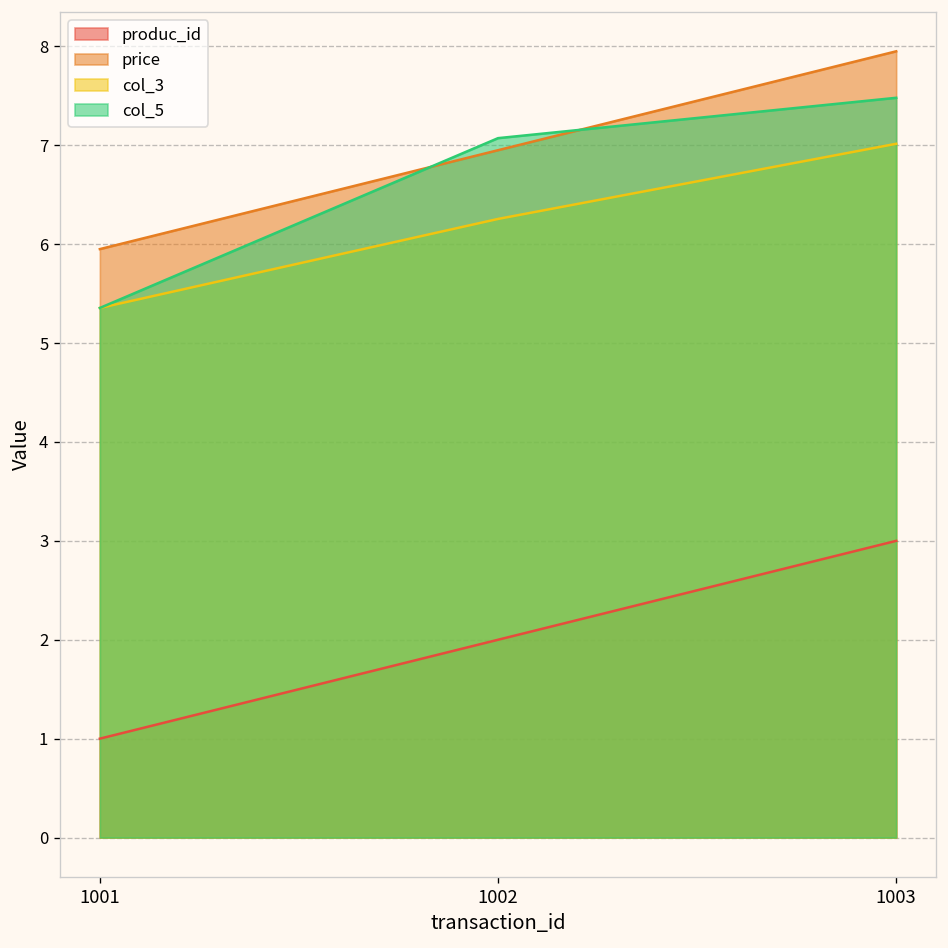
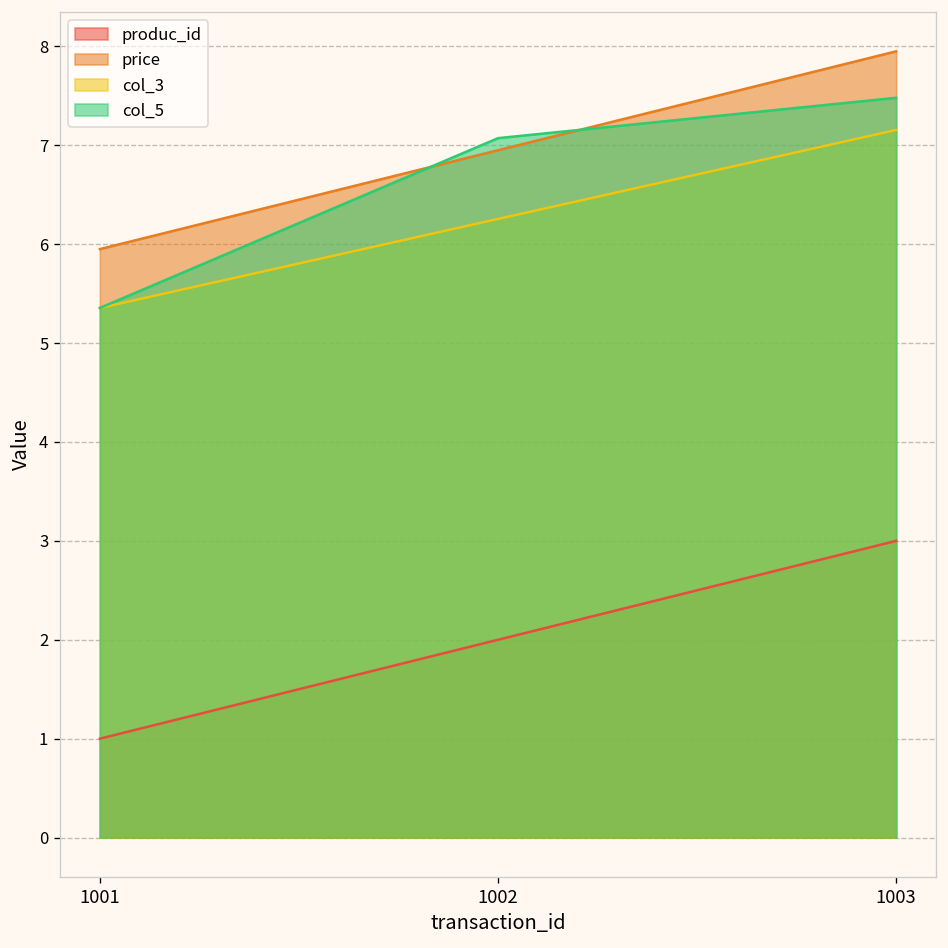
  {
    "col_3": {
      "1002": 6.3,
-     "1003": 7.0
+     "1003": 7.2
    },
    "col_5": {
      "1002": 7.1,
      "1003": 7.5
    }
  }
